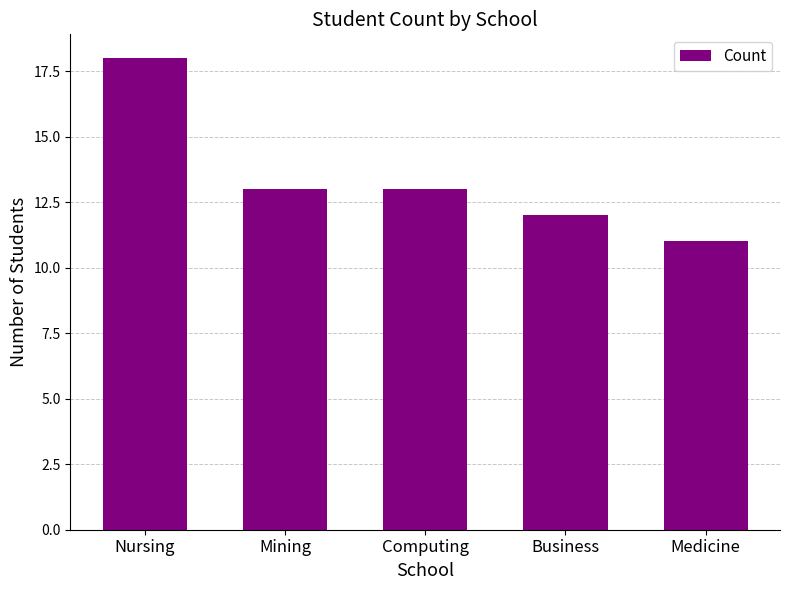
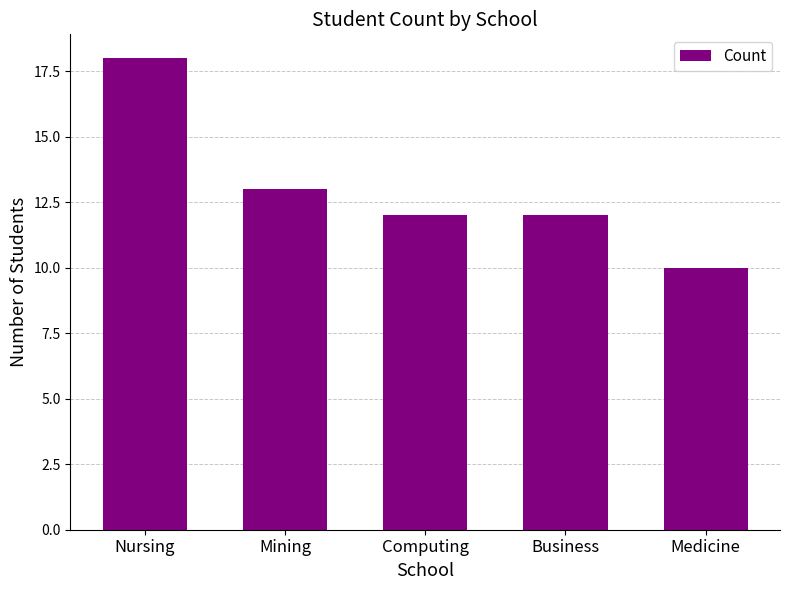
  {
    "Nursing": 18,
    "Mining": 13,
-   "Computing": 13,
+   "Computing": 12,
    "Business": 12,
-   "Medicine": 11
+   "Medicine": 10
  }
